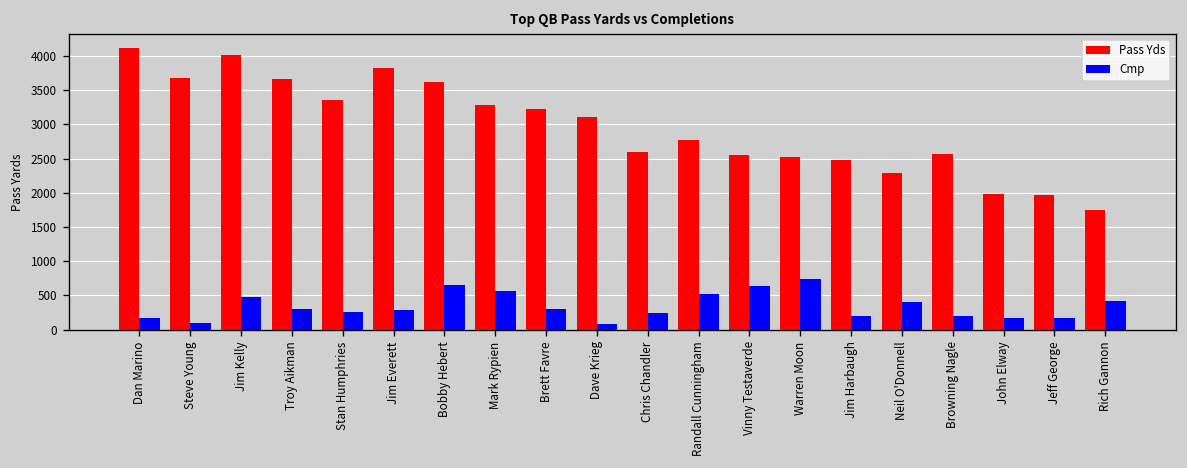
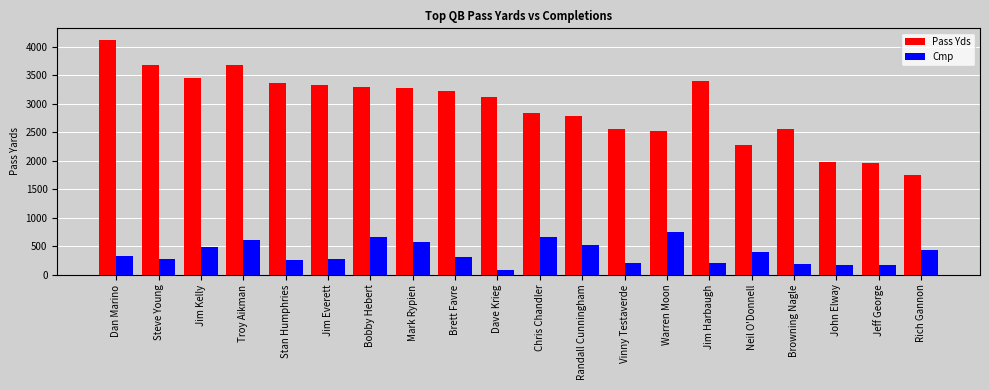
  {
    "Pass Yds": {
      "Dan Marino": 4100,
      "Steve Young": 3700,
-     "Jim Kelly": 4000,
+     "Jim Kelly": 3500,
      "Troy Aikman": 3700,
      "Stan Humphries": 3400,
-     "Jim Everett": 3800,
-     "Bobby Hebert": 3600,
+     "Jim Everett": 3300,
+     "Bobby Hebert": 3300,
      "Mark Rypien": 3300,
      "Brett Favre": 3200,
      "Dave Krieg": 3100,
-     "Chris Chandler": 2600,
+     "Chris Chandler": 2800,
      "Randall Cunningham": 2800,
      "Vinny Testaverde": 2600,
      "Warren Moon": 2500,
-     "Jim Harbaugh": 2500,
+     "Jim Harbaugh": 3400,
      "Neil O'Donnell": 2300,
      "Browning Nagle": 2600,
      "John Elway": 2000,
      "Jeff George": 2000,
      "Rich Gannon": 1800
    },
    "Cmp": {
-     "Dan Marino": 200,
-     "Steve Young": 100,
+     "Dan Marino": 300,
+     "Steve Young": 300,
      "Jim Kelly": 500,
-     "Troy Aikman": 300,
+     "Troy Aikman": 600,
      "Stan Humphries": 300,
      "Jim Everett": 300,
      "Bobby Hebert": 700,
      "Mark Rypien": 600,
      "Brett Favre": 300,
      "Dave Krieg": 100,
-     "Chris Chandler": 200,
+     "Chris Chandler": 700,
      "Randall Cunningham": 500,
-     "Vinny Testaverde": 600,
+     "Vinny Testaverde": 200,
      "Warren Moon": 700,
      "Jim Harbaugh": 200,
      "Neil O'Donnell": 400,
      "Browning Nagle": 200,
      "John Elway": 200,
      "Jeff George": 200,
      "Rich Gannon": 400
    }
  }
